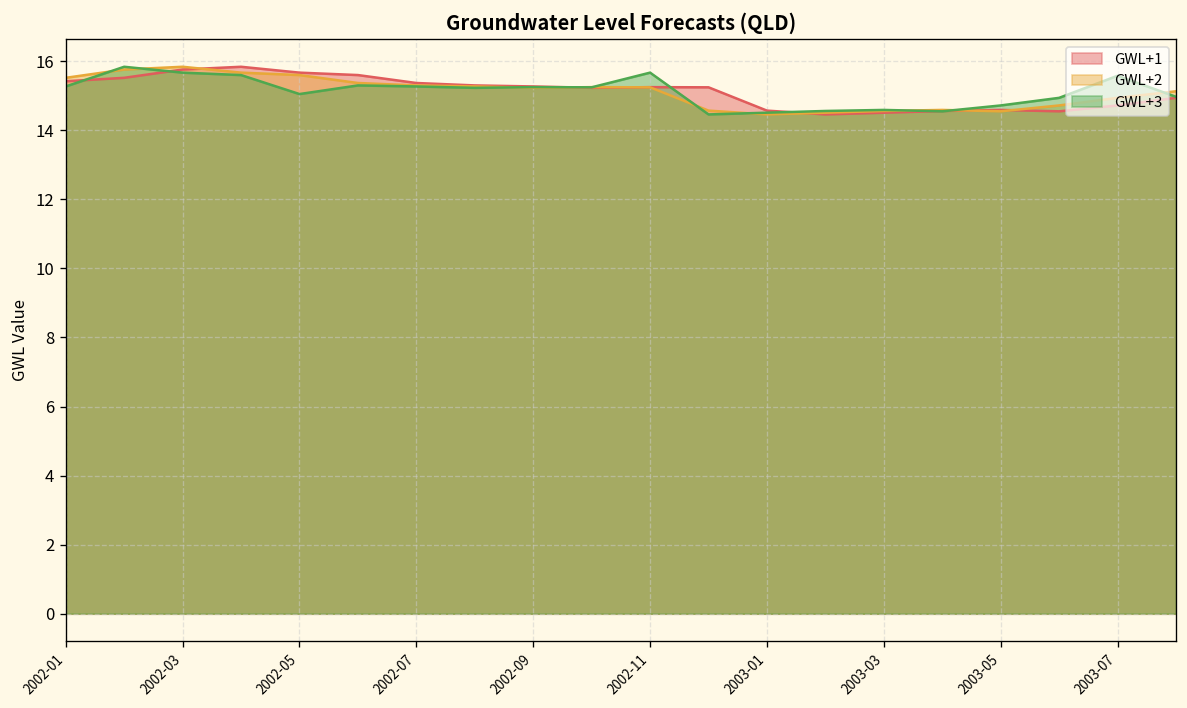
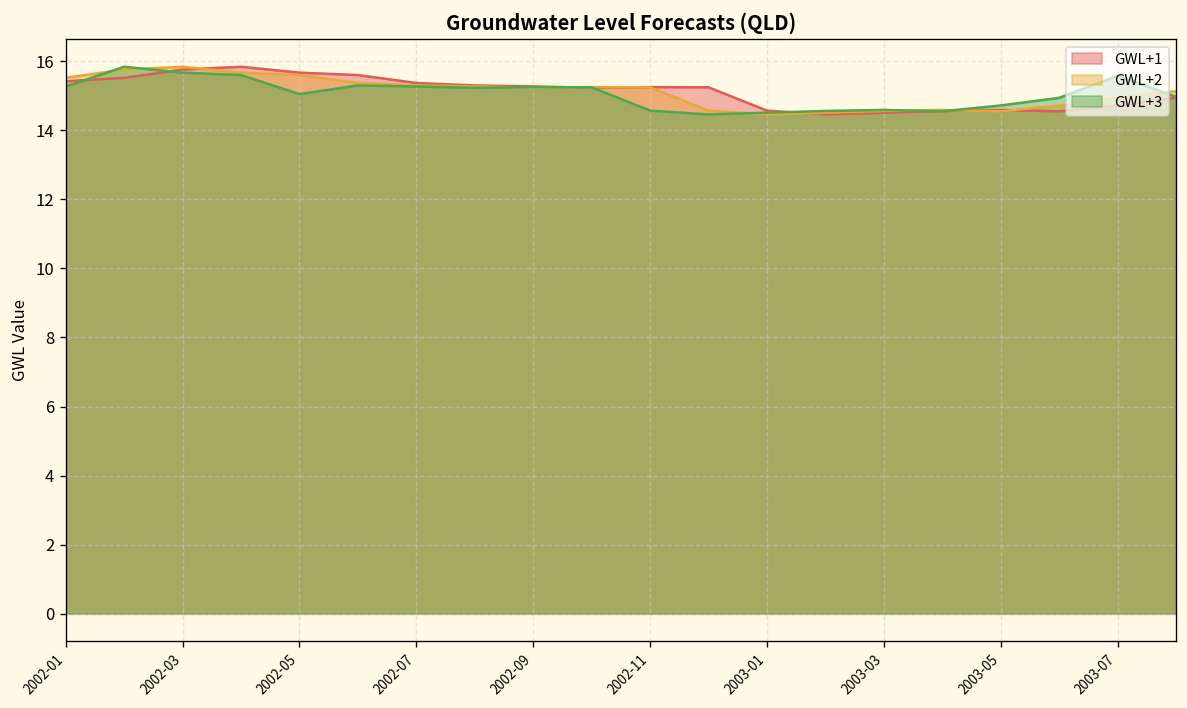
  {
    "GWL+3": {
      "2002-01": 15.3,
      "2002-03": 15.7,
      "2002-05": 15.1,
-     "2002-11": 15.7,
+     "2002-11": 14.6,
      "2003-05": 14.7
    }
  }
